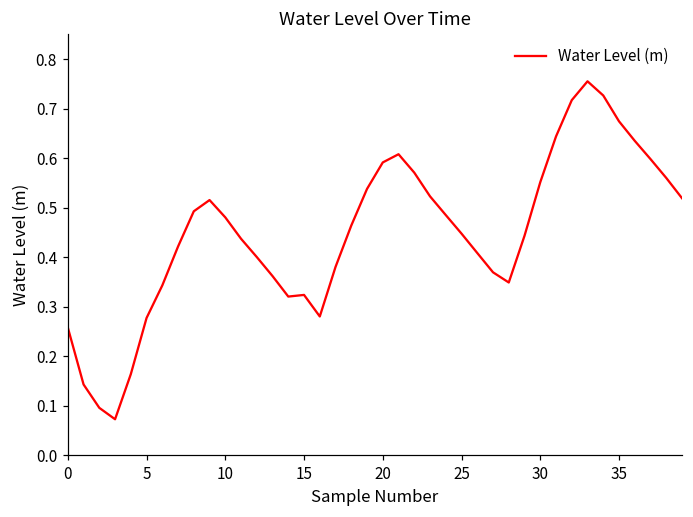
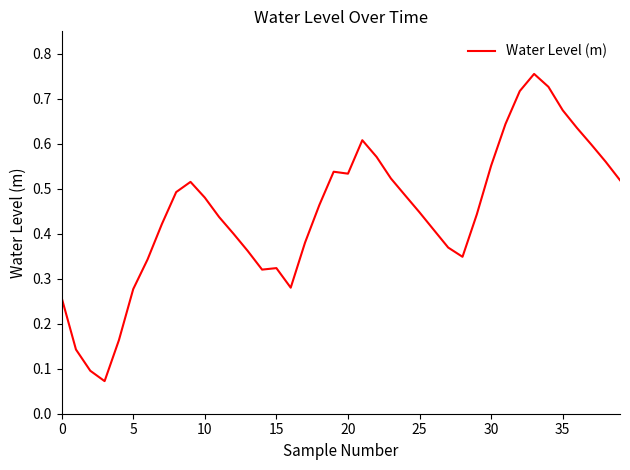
  {
    "0": 0.26,
    "5": 0.28,
    "10": 0.48,
    "15": 0.32,
-   "20": 0.59,
+   "20": 0.53,
    "25": 0.45,
    "30": 0.55,
    "35": 0.67
  }
